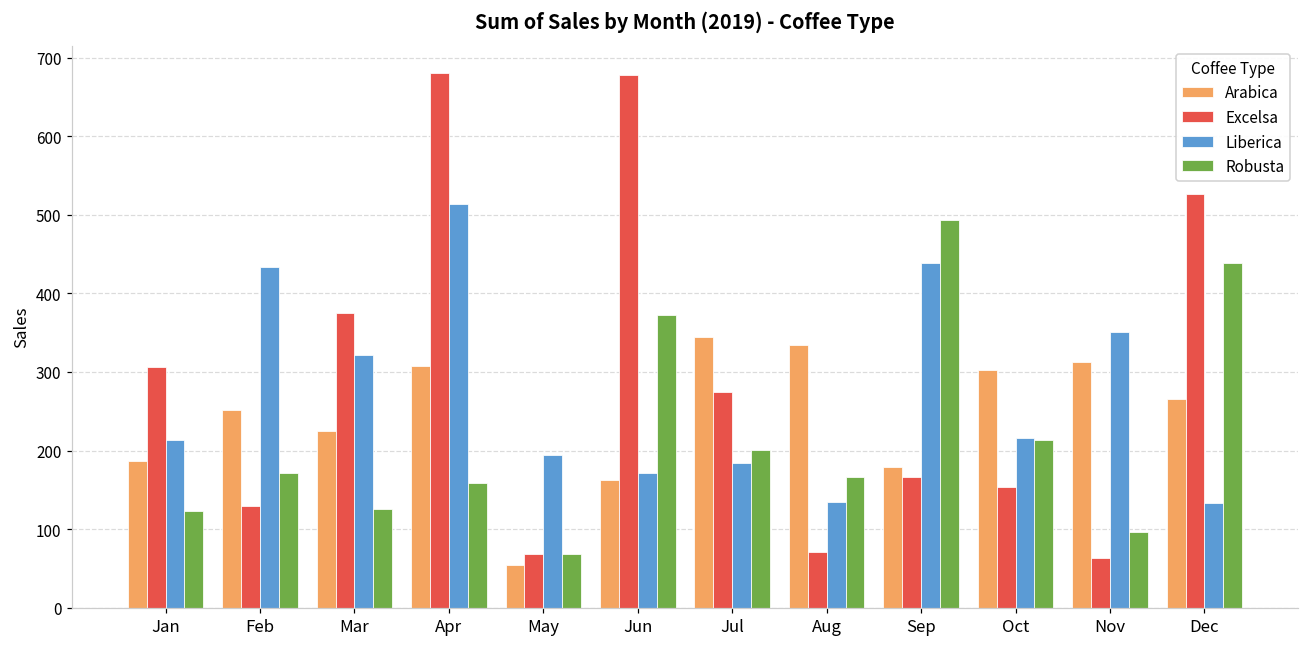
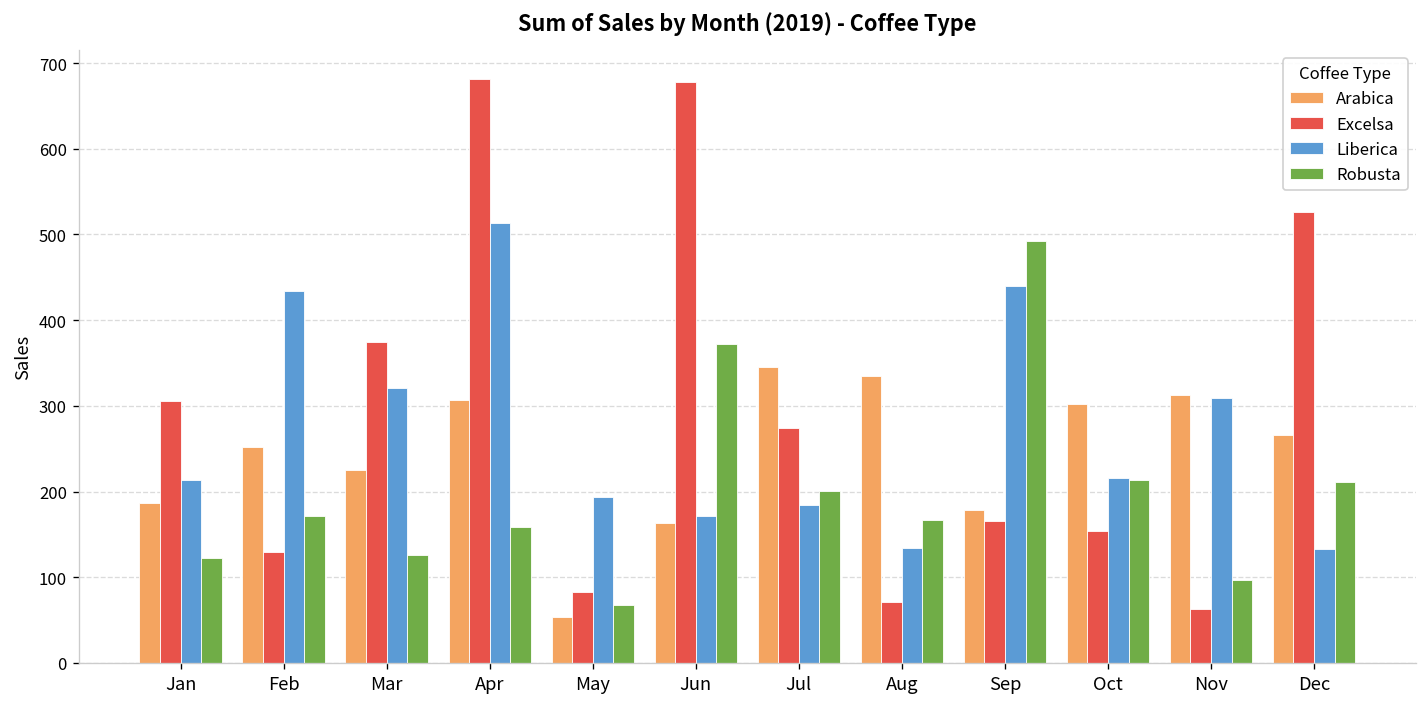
  {
    "Arabica": {
      "Jan": 190,
      "Feb": 250,
      "Mar": 220,
      "Apr": 310,
      "May": 50,
      "Jun": 160,
      "Jul": 350,
      "Aug": 330,
      "Sep": 180,
      "Oct": 300,
      "Nov": 310,
      "Dec": 270
    },
    "Excelsa": {
      "Jan": 310,
      "Feb": 130,
      "Mar": 370,
      "Apr": 680,
-     "May": 70,
+     "May": 80,
      "Jun": 680,
      "Jul": 270,
      "Aug": 70,
      "Sep": 170,
      "Oct": 150,
      "Nov": 60,
      "Dec": 530
    },
    "Liberica": {
      "Jan": 210,
      "Feb": 430,
      "Mar": 320,
      "Apr": 510,
      "May": 190,
      "Jun": 170,
      "Jul": 180,
      "Aug": 130,
      "Sep": 440,
      "Oct": 220,
-     "Nov": 350,
+     "Nov": 310,
      "Dec": 130
    },
    "Robusta": {
      "Jan": 120,
      "Feb": 170,
      "Mar": 130,
      "Apr": 160,
      "May": 70,
      "Jun": 370,
      "Jul": 200,
      "Aug": 170,
      "Sep": 490,
      "Oct": 210,
      "Nov": 100,
-     "Dec": 440
+     "Dec": 210
    }
  }
